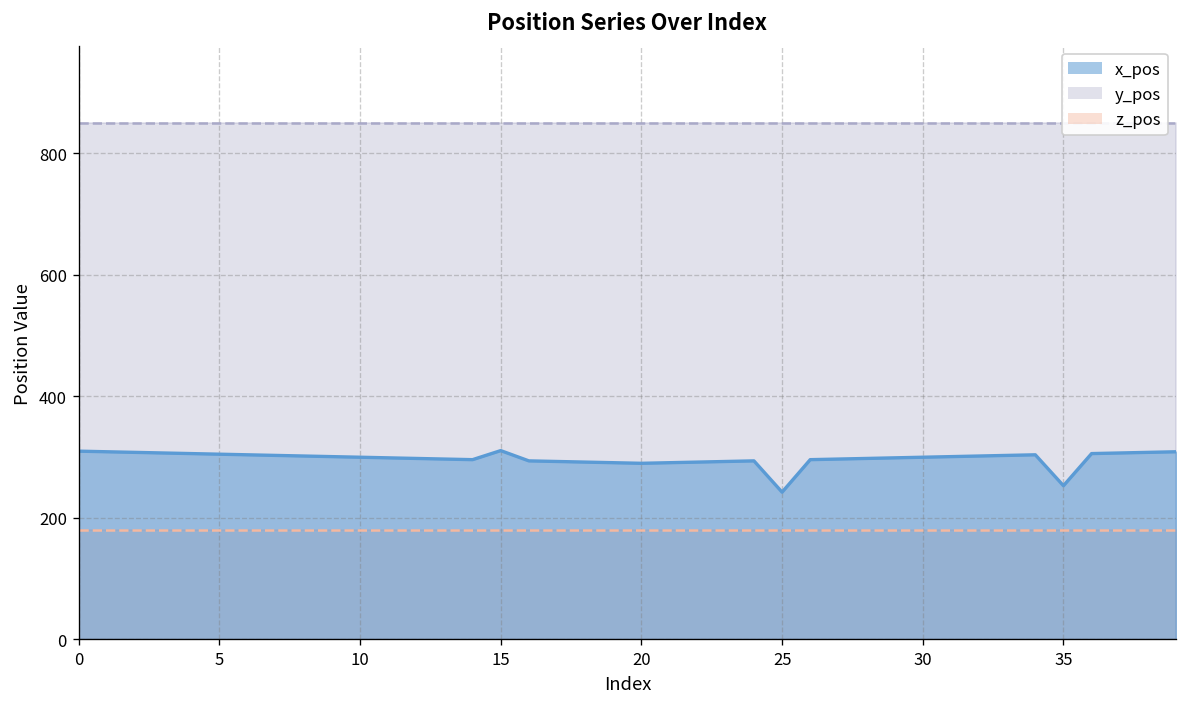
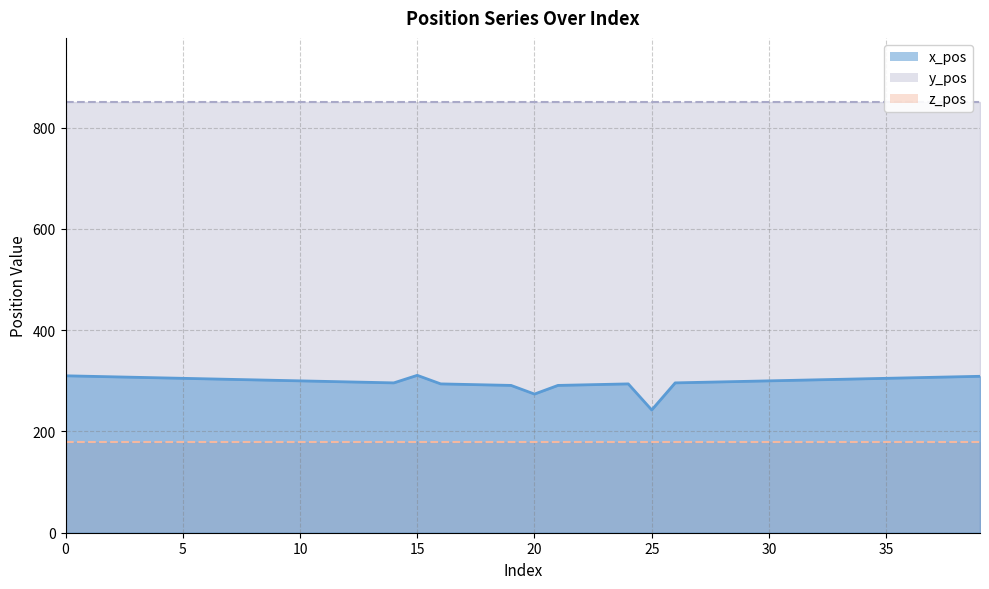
  {
    "x_pos": {
      "0": 310,
      "5": 310,
      "10": 300,
      "15": 310,
-     "20": 290,
+     "20": 270,
      "25": 240,
      "30": 300,
-     "35": 250
+     "35": 310
    }
  }
